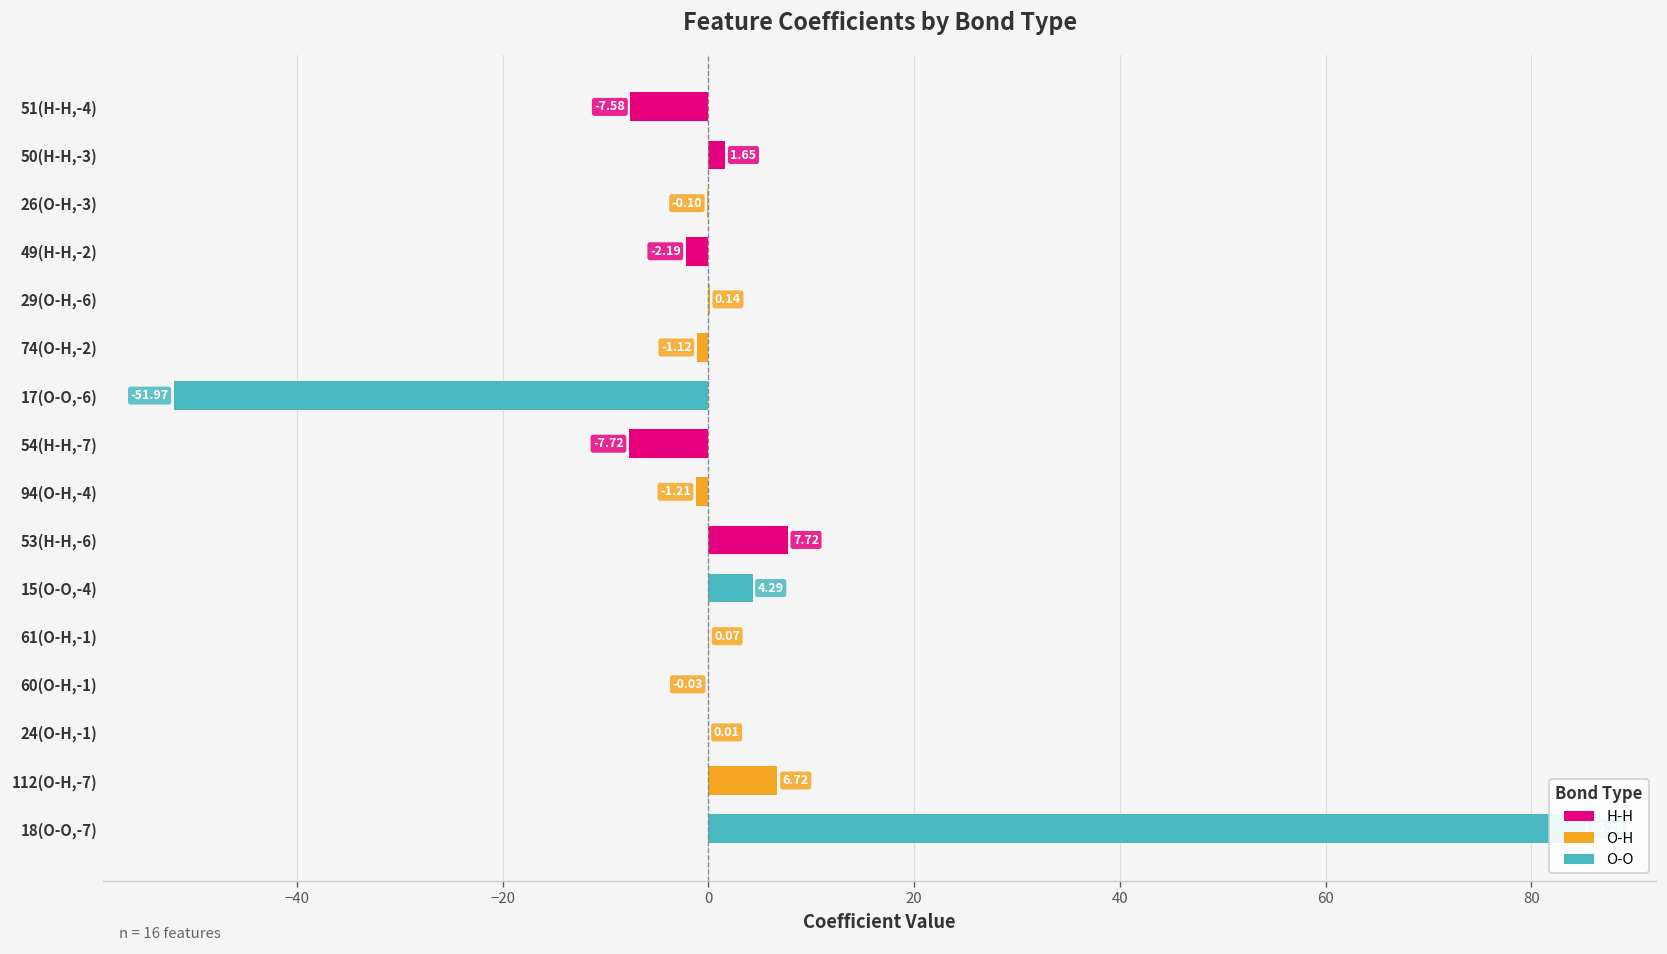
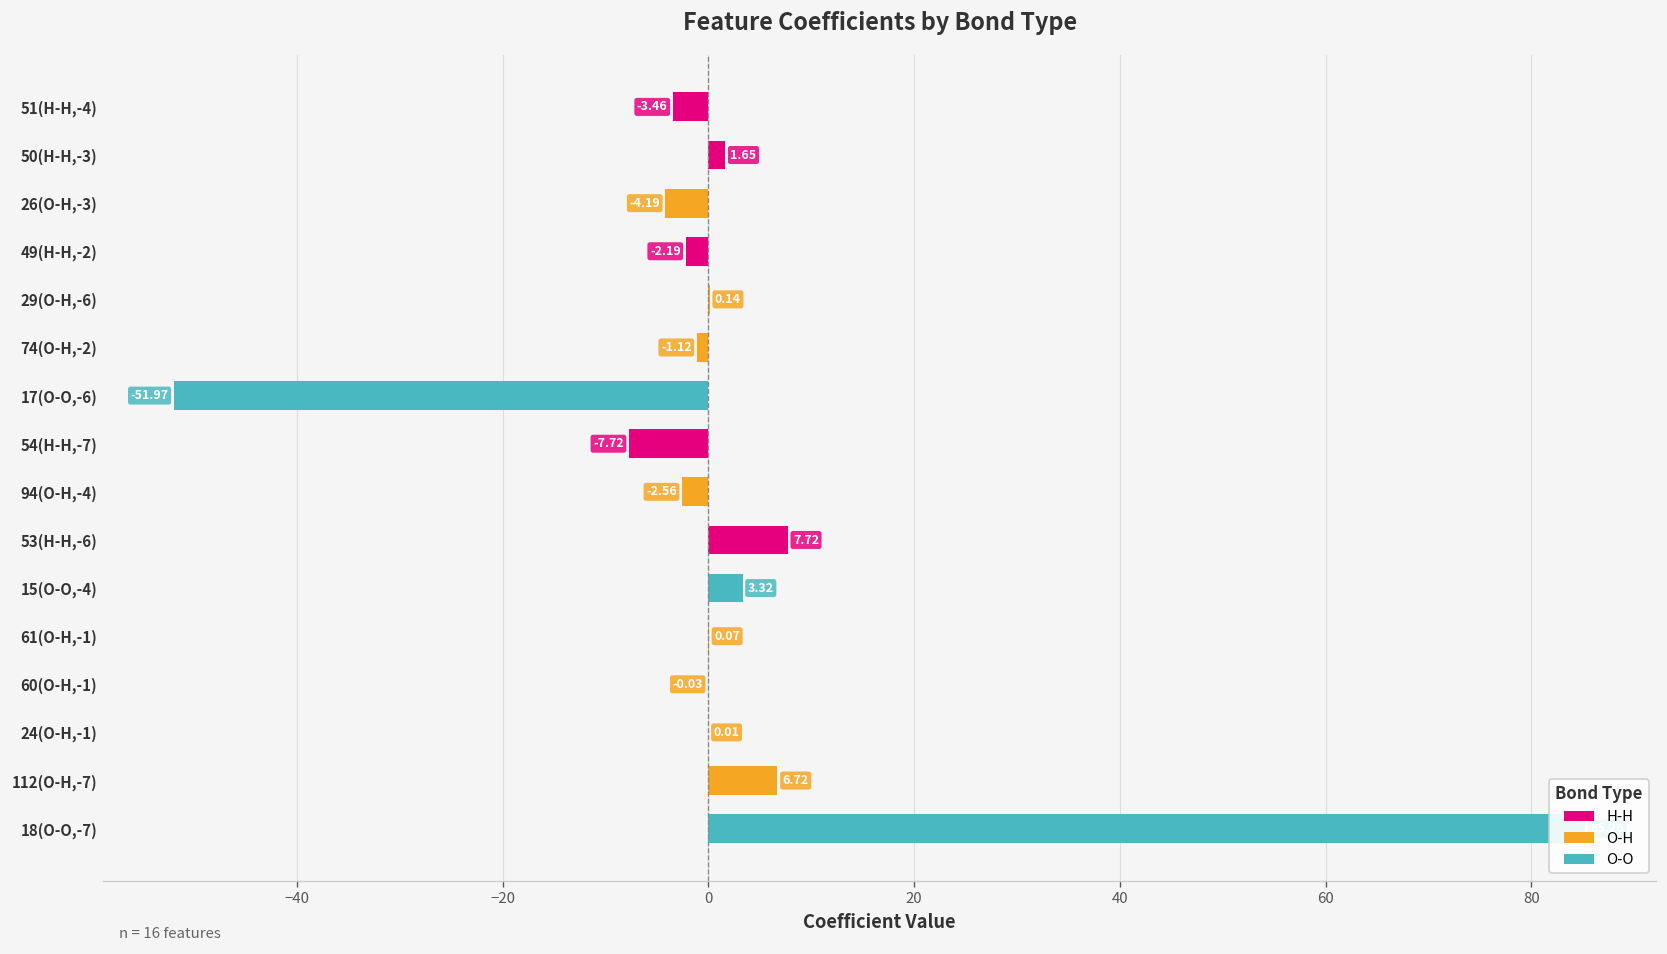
  {
    "H-H": {
-     "51(H-H,-4)": -7.58
+     "51(H-H,-4)": -3.46
    },
    "O-H": {
-     "26(O-H,-3)": -0.10,
-     "94(O-H,-4)": -1.21
+     "26(O-H,-3)": -4.19,
+     "94(O-H,-4)": -2.56
    },
    "O-O": {
-     "15(O-O,-4)": 4.29
+     "15(O-O,-4)": 3.32
    }
  }
